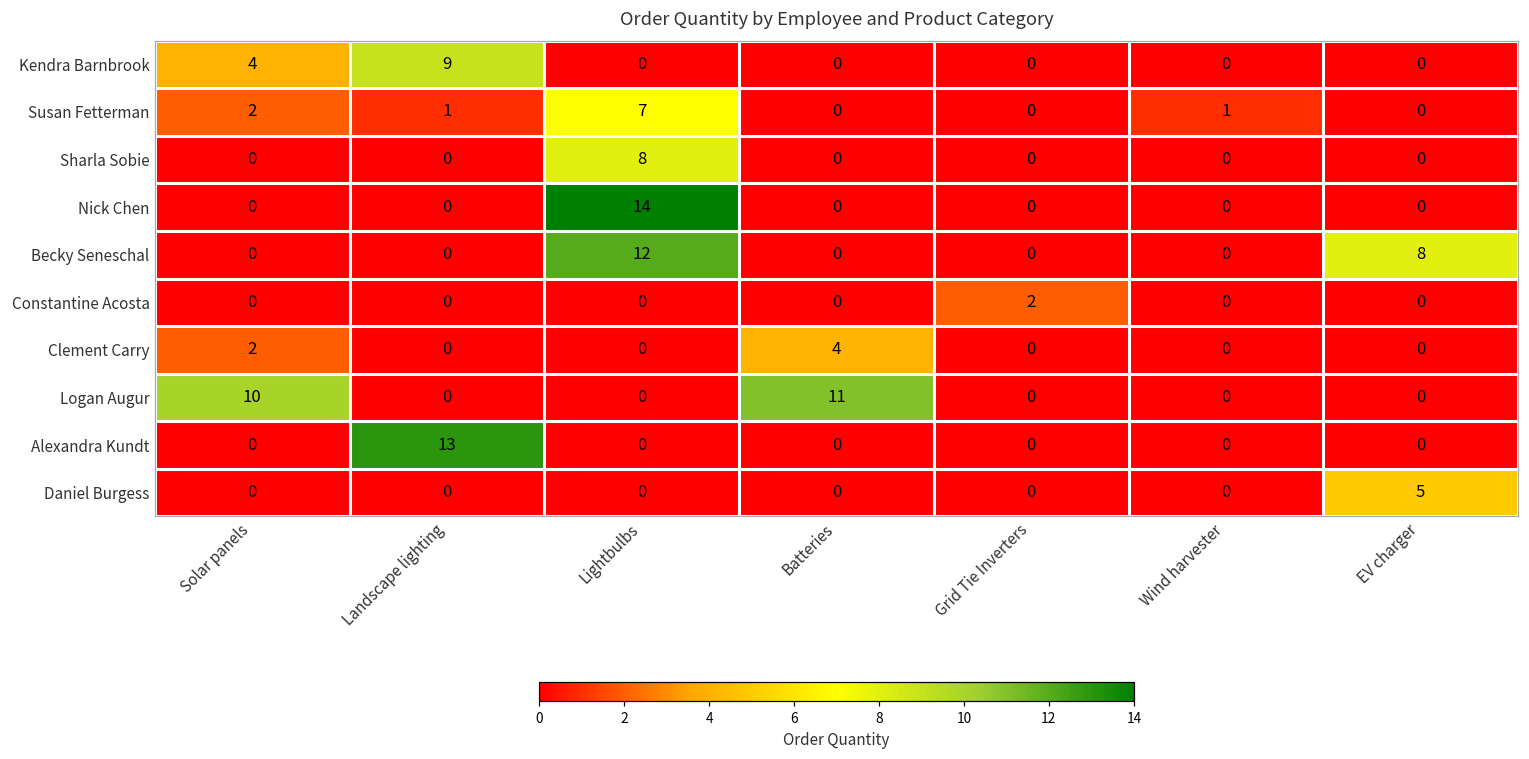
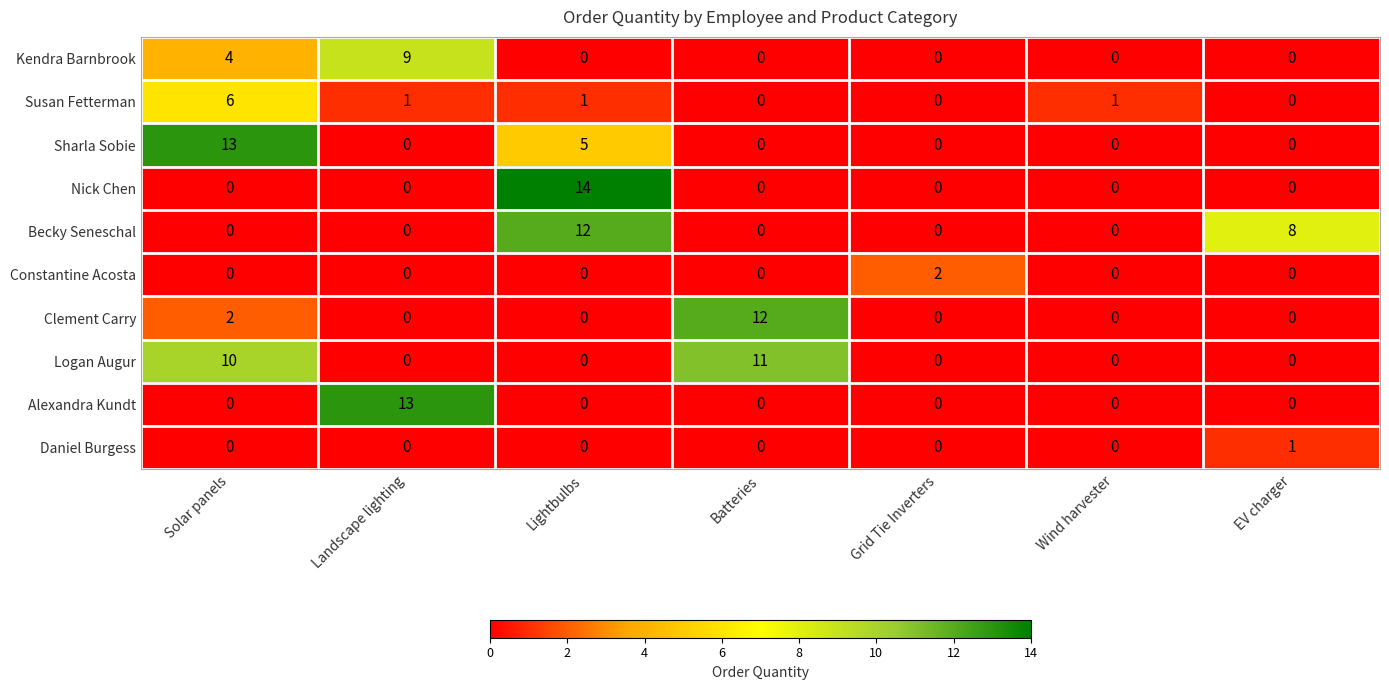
  {
    "Kendra Barnbrook": {
      "Solar panels": 4,
      "Landscape lighting": 9,
      "Lightbulbs": 0,
      "Batteries": 0,
      "Grid Tie Inverters": 0,
      "Wind harvester": 0,
      "EV charger": 0
    },
    "Susan Fetterman": {
-     "Solar panels": 2,
+     "Solar panels": 6,
      "Landscape lighting": 1,
-     "Lightbulbs": 7,
+     "Lightbulbs": 1,
      "Batteries": 0,
      "Grid Tie Inverters": 0,
      "Wind harvester": 1,
      "EV charger": 0
    },
    "Sharla Sobie": {
-     "Solar panels": 0,
+     "Solar panels": 13,
      "Landscape lighting": 0,
-     "Lightbulbs": 8,
+     "Lightbulbs": 5,
      "Batteries": 0,
      "Grid Tie Inverters": 0,
      "Wind harvester": 0,
      "EV charger": 0
    },
    "Nick Chen": {
      "Solar panels": 0,
      "Landscape lighting": 0,
      "Lightbulbs": 14,
      "Batteries": 0,
      "Grid Tie Inverters": 0,
      "Wind harvester": 0,
      "EV charger": 0
    },
    "Becky Seneschal": {
      "Solar panels": 0,
      "Landscape lighting": 0,
      "Lightbulbs": 12,
      "Batteries": 0,
      "Grid Tie Inverters": 0,
      "Wind harvester": 0,
      "EV charger": 8
    },
    "Constantine Acosta": {
      "Solar panels": 0,
      "Landscape lighting": 0,
      "Lightbulbs": 0,
      "Batteries": 0,
      "Grid Tie Inverters": 2,
      "Wind harvester": 0,
      "EV charger": 0
    },
    "Clement Carry": {
      "Solar panels": 2,
      "Landscape lighting": 0,
      "Lightbulbs": 0,
-     "Batteries": 4,
+     "Batteries": 12,
      "Grid Tie Inverters": 0,
      "Wind harvester": 0,
      "EV charger": 0
    },
    "Logan Augur": {
      "Solar panels": 10,
      "Landscape lighting": 0,
      "Lightbulbs": 0,
      "Batteries": 11,
      "Grid Tie Inverters": 0,
      "Wind harvester": 0,
      "EV charger": 0
    },
    "Alexandra Kundt": {
      "Solar panels": 0,
      "Landscape lighting": 13,
      "Lightbulbs": 0,
      "Batteries": 0,
      "Grid Tie Inverters": 0,
      "Wind harvester": 0,
      "EV charger": 0
    },
    "Daniel Burgess": {
      "Solar panels": 0,
      "Landscape lighting": 0,
      "Lightbulbs": 0,
      "Batteries": 0,
      "Grid Tie Inverters": 0,
      "Wind harvester": 0,
-     "EV charger": 5
+     "EV charger": 1
    }
  }
